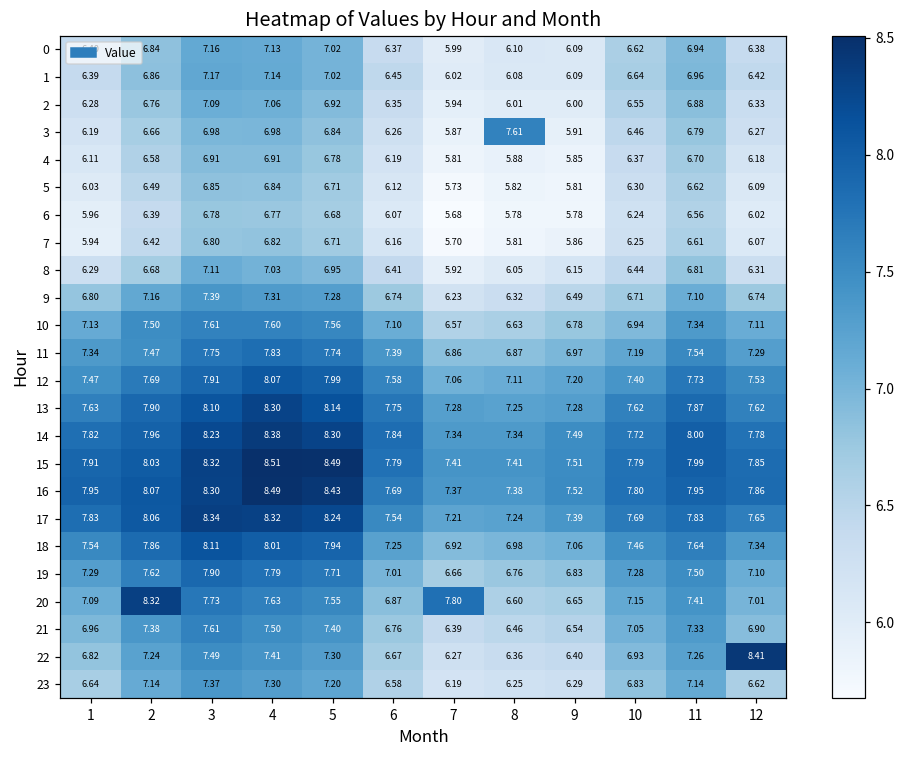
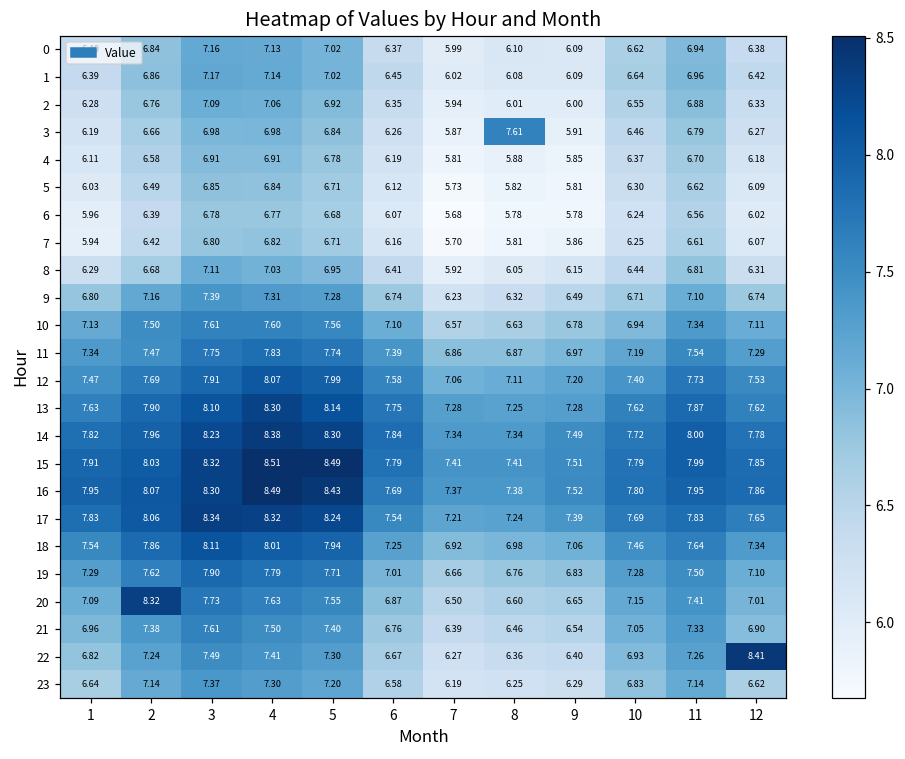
  {
    "20": {
      "1": 7.09,
      "2": 8.32,
      "3": 7.73,
      "4": 7.63,
      "5": 7.55,
      "6": 6.87,
-     "7": 7.80,
+     "7": 6.50,
      "8": 6.60,
      "9": 6.65,
      "10": 7.15,
      "11": 7.41,
      "12": 7.01
    }
  }
